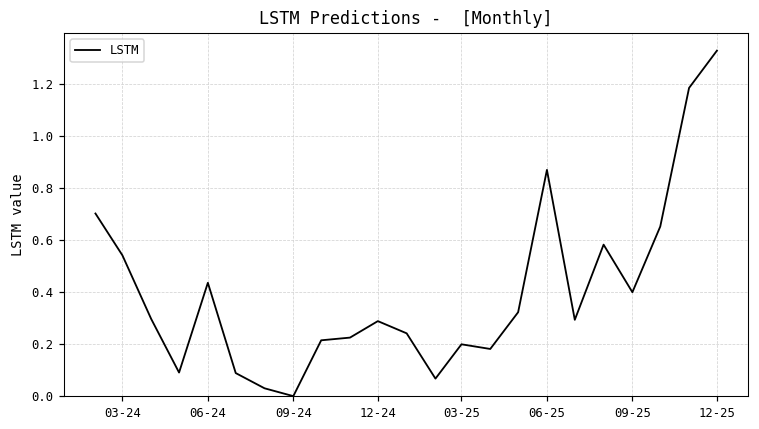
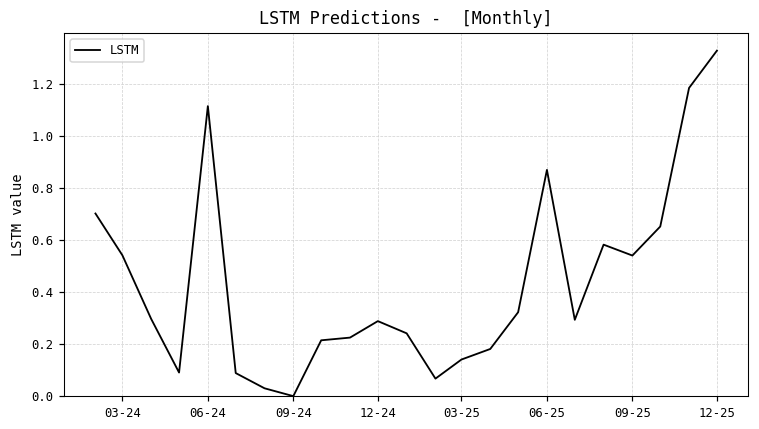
  {
    "03-24": 0.54,
-   "06-24": 0.44,
+   "06-24": 1.12,
    "09-24": 0.00,
    "12-24": 0.29,
-   "03-25": 0.20,
+   "03-25": 0.14,
    "06-25": 0.87,
-   "09-25": 0.40,
+   "09-25": 0.54,
    "12-25": 1.33
  }
